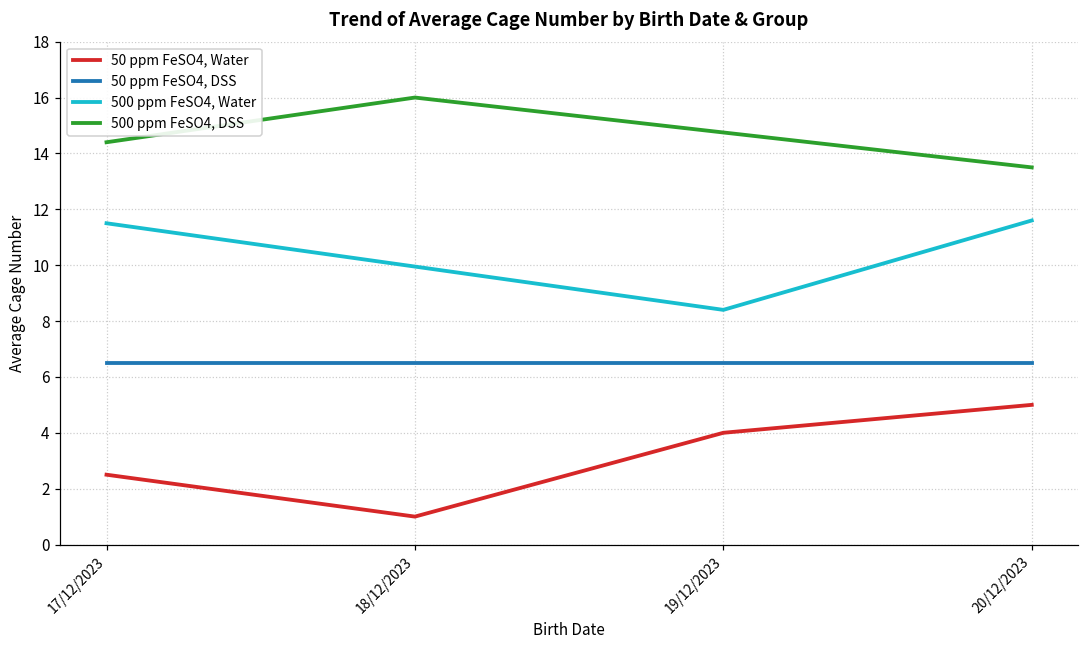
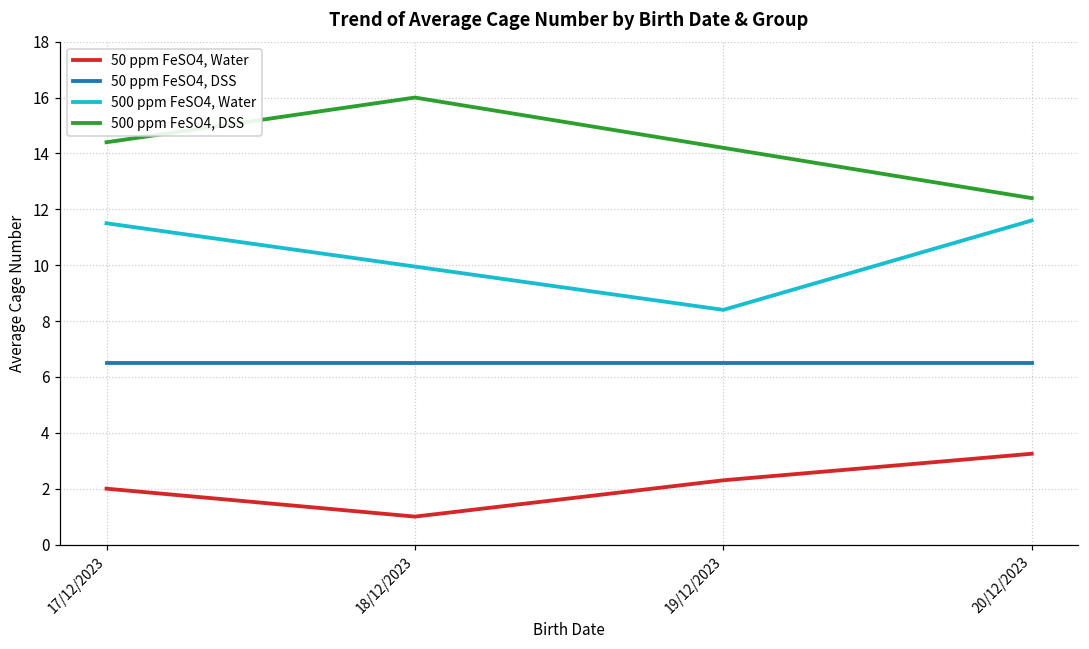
  {
    "50 ppm FeSO4, Water": {
-     "17/12/2023": 2.5,
+     "17/12/2023": 2.0,
      "18/12/2023": 1.0,
-     "19/12/2023": 4.0,
-     "20/12/2023": 5.0
+     "19/12/2023": 2.3,
+     "20/12/2023": 3.3
    },
    "50 ppm FeSO4, DSS": {
      "17/12/2023": 6.5,
      "20/12/2023": 6.5
    },
    "500 ppm FeSO4, Water": {
      "17/12/2023": 11.5,
      "19/12/2023": 8.4,
      "20/12/2023": 11.6
    },
    "500 ppm FeSO4, DSS": {
      "17/12/2023": 14.4,
      "18/12/2023": 16.0,
-     "20/12/2023": 13.5
+     "20/12/2023": 12.4
    }
  }
